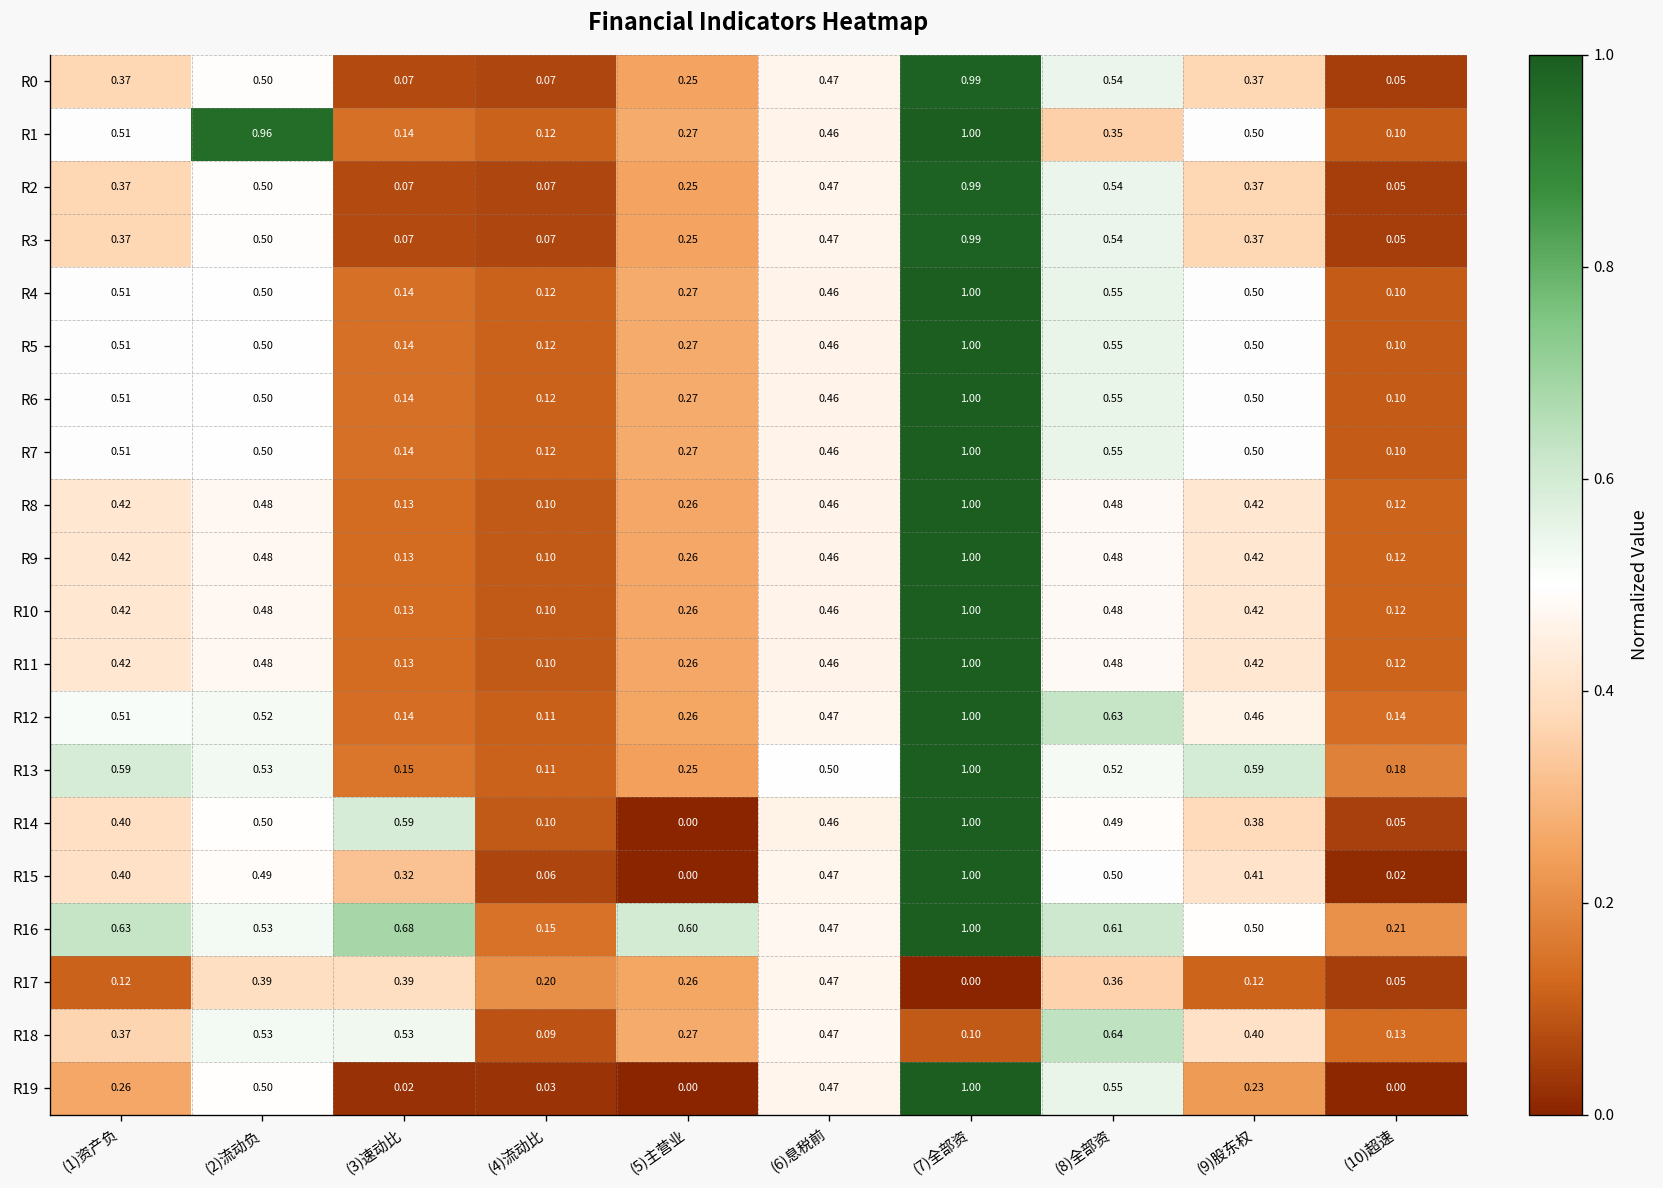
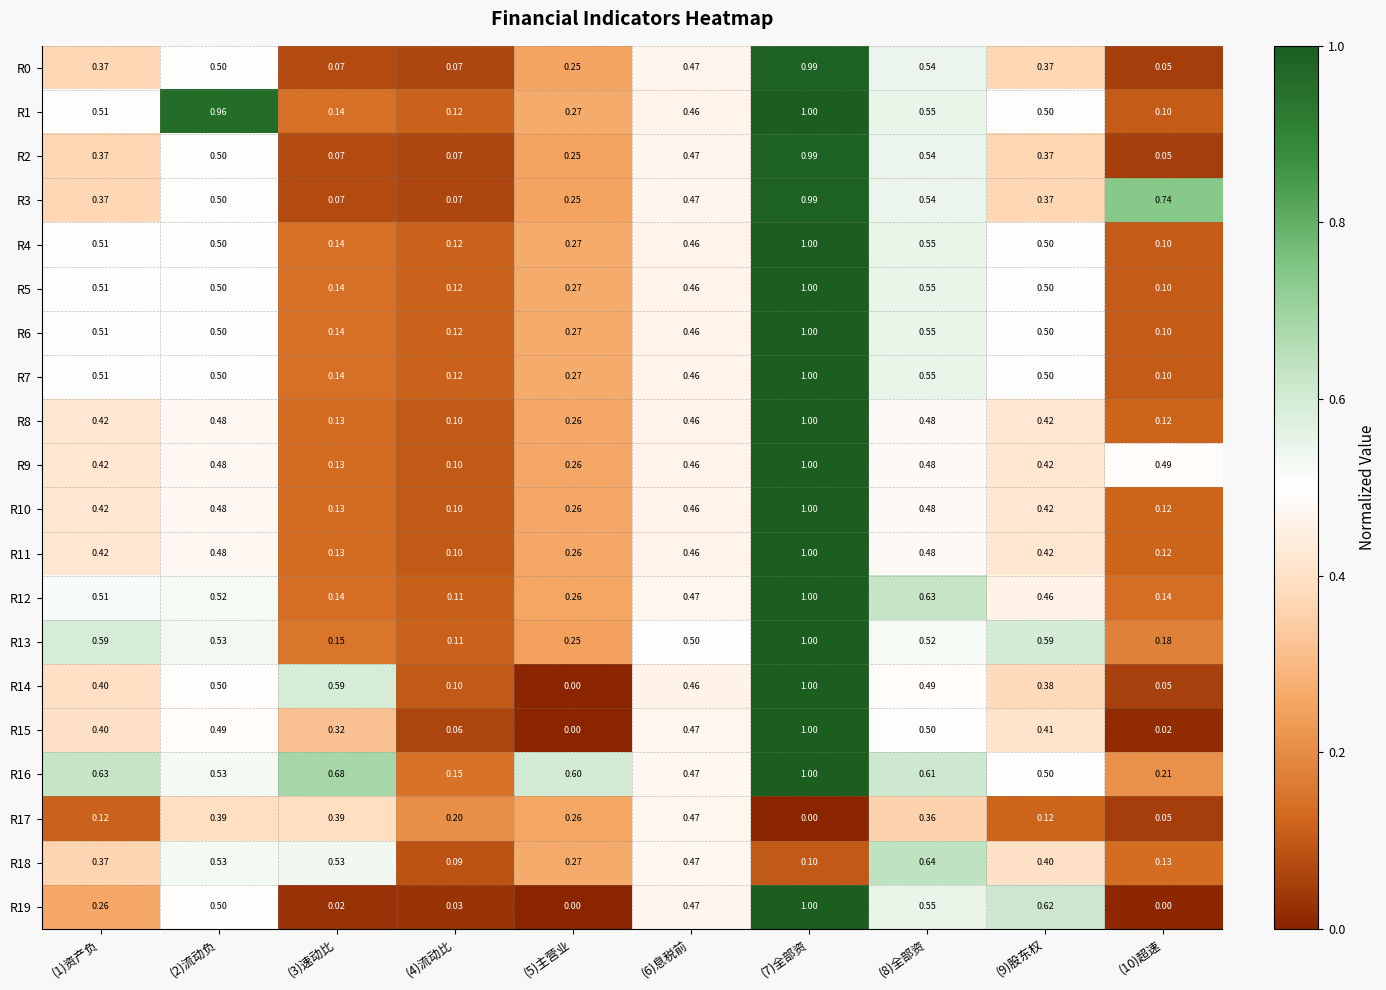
  {
    "R0": {
      "(1)资产负": 0.37,
      "(2)流动负": 0.50,
      "(3)速动比": 0.07,
      "(4)流动比": 0.07,
      "(5)主营业": 0.25,
      "(6)息税前": 0.47,
      "(7)全部资": 0.99,
      "(8)全部资": 0.54,
      "(9)股东权": 0.37,
      "(10)超速": 0.05
    },
    "R1": {
      "(1)资产负": 0.51,
      "(2)流动负": 0.96,
      "(3)速动比": 0.14,
      "(4)流动比": 0.12,
      "(5)主营业": 0.27,
      "(6)息税前": 0.46,
      "(7)全部资": 1.00,
-     "(8)全部资": 0.35,
+     "(8)全部资": 0.55,
      "(9)股东权": 0.50,
      "(10)超速": 0.10
    },
    "R2": {
      "(1)资产负": 0.37,
      "(2)流动负": 0.50,
      "(3)速动比": 0.07,
      "(4)流动比": 0.07,
      "(5)主营业": 0.25,
      "(6)息税前": 0.47,
      "(7)全部资": 0.99,
      "(8)全部资": 0.54,
      "(9)股东权": 0.37,
      "(10)超速": 0.05
    },
    "R3": {
      "(1)资产负": 0.37,
      "(2)流动负": 0.50,
      "(3)速动比": 0.07,
      "(4)流动比": 0.07,
      "(5)主营业": 0.25,
      "(6)息税前": 0.47,
      "(7)全部资": 0.99,
      "(8)全部资": 0.54,
      "(9)股东权": 0.37,
-     "(10)超速": 0.05
+     "(10)超速": 0.74
    },
    "R4": {
      "(1)资产负": 0.51,
      "(2)流动负": 0.50,
      "(3)速动比": 0.14,
      "(4)流动比": 0.12,
      "(5)主营业": 0.27,
      "(6)息税前": 0.46,
      "(7)全部资": 1.00,
      "(8)全部资": 0.55,
      "(9)股东权": 0.50,
      "(10)超速": 0.10
    },
    "R5": {
      "(1)资产负": 0.51,
      "(2)流动负": 0.50,
      "(3)速动比": 0.14,
      "(4)流动比": 0.12,
      "(5)主营业": 0.27,
      "(6)息税前": 0.46,
      "(7)全部资": 1.00,
      "(8)全部资": 0.55,
      "(9)股东权": 0.50,
      "(10)超速": 0.10
    },
    "R6": {
      "(1)资产负": 0.51,
      "(2)流动负": 0.50,
      "(3)速动比": 0.14,
      "(4)流动比": 0.12,
      "(5)主营业": 0.27,
      "(6)息税前": 0.46,
      "(7)全部资": 1.00,
      "(8)全部资": 0.55,
      "(9)股东权": 0.50,
      "(10)超速": 0.10
    },
    "R7": {
      "(1)资产负": 0.51,
      "(2)流动负": 0.50,
      "(3)速动比": 0.14,
      "(4)流动比": 0.12,
      "(5)主营业": 0.27,
      "(6)息税前": 0.46,
      "(7)全部资": 1.00,
      "(8)全部资": 0.55,
      "(9)股东权": 0.50,
      "(10)超速": 0.10
    },
    "R8": {
      "(1)资产负": 0.42,
      "(2)流动负": 0.48,
      "(3)速动比": 0.13,
      "(4)流动比": 0.10,
      "(5)主营业": 0.26,
      "(6)息税前": 0.46,
      "(7)全部资": 1.00,
      "(8)全部资": 0.48,
      "(9)股东权": 0.42,
      "(10)超速": 0.12
    },
    "R9": {
      "(1)资产负": 0.42,
      "(2)流动负": 0.48,
      "(3)速动比": 0.13,
      "(4)流动比": 0.10,
      "(5)主营业": 0.26,
      "(6)息税前": 0.46,
      "(7)全部资": 1.00,
      "(8)全部资": 0.48,
      "(9)股东权": 0.42,
-     "(10)超速": 0.12
+     "(10)超速": 0.49
    },
    "R10": {
      "(1)资产负": 0.42,
      "(2)流动负": 0.48,
      "(3)速动比": 0.13,
      "(4)流动比": 0.10,
      "(5)主营业": 0.26,
      "(6)息税前": 0.46,
      "(7)全部资": 1.00,
      "(8)全部资": 0.48,
      "(9)股东权": 0.42,
      "(10)超速": 0.12
    },
    "R11": {
      "(1)资产负": 0.42,
      "(2)流动负": 0.48,
      "(3)速动比": 0.13,
      "(4)流动比": 0.10,
      "(5)主营业": 0.26,
      "(6)息税前": 0.46,
      "(7)全部资": 1.00,
      "(8)全部资": 0.48,
      "(9)股东权": 0.42,
      "(10)超速": 0.12
    },
    "R12": {
      "(1)资产负": 0.51,
      "(2)流动负": 0.52,
      "(3)速动比": 0.14,
      "(4)流动比": 0.11,
      "(5)主营业": 0.26,
      "(6)息税前": 0.47,
      "(7)全部资": 1.00,
      "(8)全部资": 0.63,
      "(9)股东权": 0.46,
      "(10)超速": 0.14
    },
    "R13": {
      "(1)资产负": 0.59,
      "(2)流动负": 0.53,
      "(3)速动比": 0.15,
      "(4)流动比": 0.11,
      "(5)主营业": 0.25,
      "(6)息税前": 0.50,
      "(7)全部资": 1.00,
      "(8)全部资": 0.52,
      "(9)股东权": 0.59,
      "(10)超速": 0.18
    },
    "R14": {
      "(1)资产负": 0.40,
      "(2)流动负": 0.50,
      "(3)速动比": 0.59,
      "(4)流动比": 0.10,
      "(5)主营业": 0.00,
      "(6)息税前": 0.46,
      "(7)全部资": 1.00,
      "(8)全部资": 0.49,
      "(9)股东权": 0.38,
      "(10)超速": 0.05
    },
    "R15": {
      "(1)资产负": 0.40,
      "(2)流动负": 0.49,
      "(3)速动比": 0.32,
      "(4)流动比": 0.06,
      "(5)主营业": 0.00,
      "(6)息税前": 0.47,
      "(7)全部资": 1.00,
      "(8)全部资": 0.50,
      "(9)股东权": 0.41,
      "(10)超速": 0.02
    },
    "R16": {
      "(1)资产负": 0.63,
      "(2)流动负": 0.53,
      "(3)速动比": 0.68,
      "(4)流动比": 0.15,
      "(5)主营业": 0.60,
      "(6)息税前": 0.47,
      "(7)全部资": 1.00,
      "(8)全部资": 0.61,
      "(9)股东权": 0.50,
      "(10)超速": 0.21
    },
    "R17": {
      "(1)资产负": 0.12,
      "(2)流动负": 0.39,
      "(3)速动比": 0.39,
      "(4)流动比": 0.20,
      "(5)主营业": 0.26,
      "(6)息税前": 0.47,
      "(7)全部资": 0.00,
      "(8)全部资": 0.36,
      "(9)股东权": 0.12,
      "(10)超速": 0.05
    },
    "R18": {
      "(1)资产负": 0.37,
      "(2)流动负": 0.53,
      "(3)速动比": 0.53,
      "(4)流动比": 0.09,
      "(5)主营业": 0.27,
      "(6)息税前": 0.47,
      "(7)全部资": 0.10,
      "(8)全部资": 0.64,
      "(9)股东权": 0.40,
      "(10)超速": 0.13
    },
    "R19": {
      "(1)资产负": 0.26,
      "(2)流动负": 0.50,
      "(3)速动比": 0.02,
      "(4)流动比": 0.03,
      "(5)主营业": 0.00,
      "(6)息税前": 0.47,
      "(7)全部资": 1.00,
      "(8)全部资": 0.55,
-     "(9)股东权": 0.23,
+     "(9)股东权": 0.62,
      "(10)超速": 0.00
    }
  }
